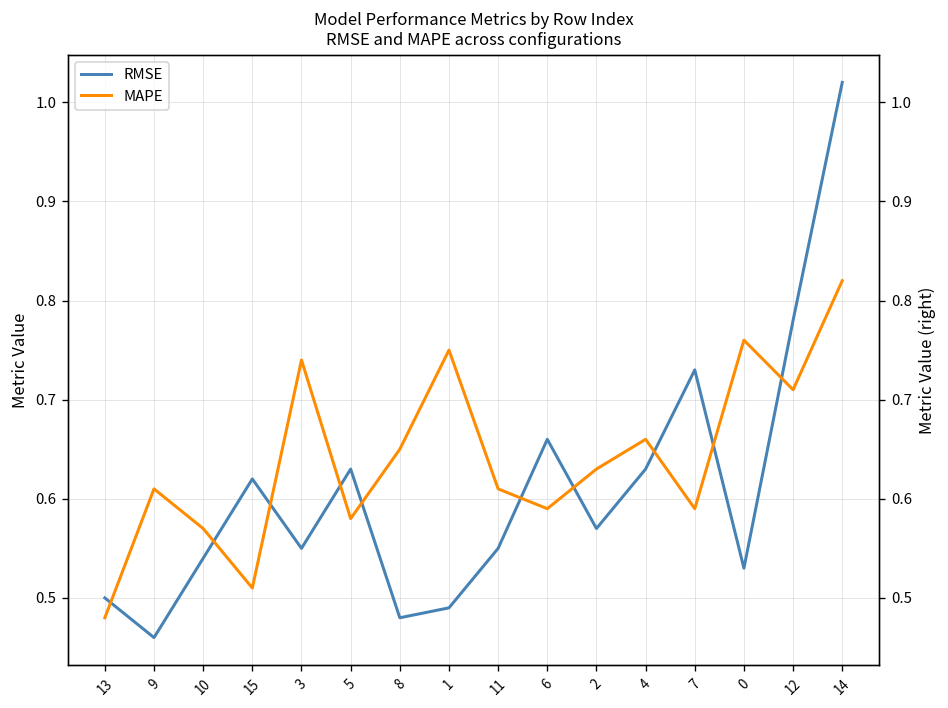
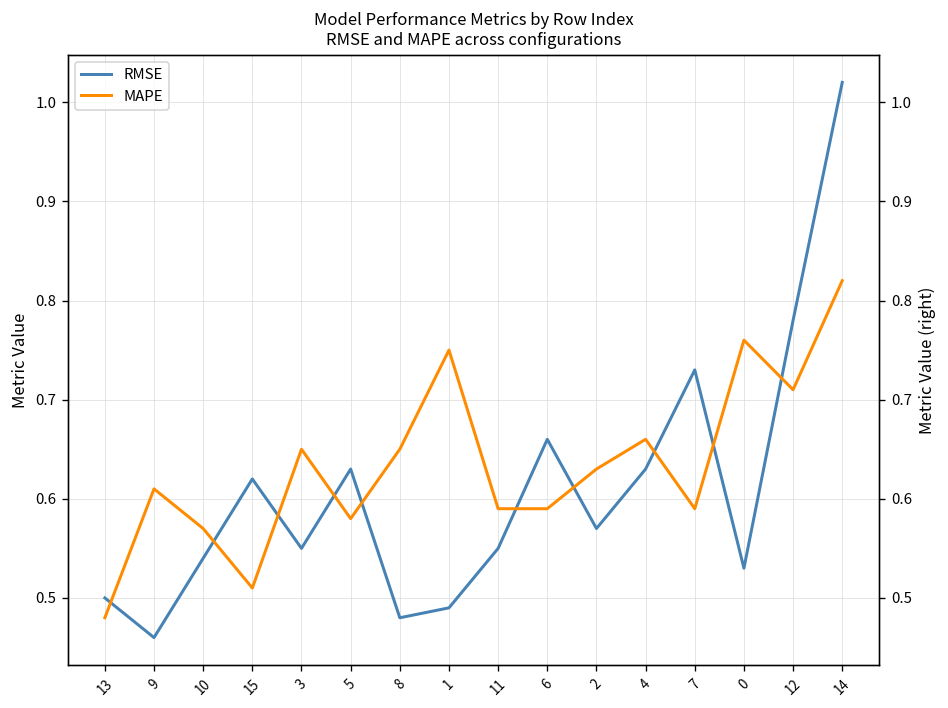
  {
    "RMSE": {
      "13": 0.50,
      "9": 0.46,
      "10": 0.54,
      "15": 0.62,
      "3": 0.55,
      "5": 0.63,
      "8": 0.48,
      "1": 0.49,
      "11": 0.55,
      "6": 0.66,
      "2": 0.57,
      "4": 0.63,
      "7": 0.73,
      "0": 0.53,
      "12": 0.78,
      "14": 1.02
    },
    "MAPE": {
      "13": 0.48,
      "9": 0.61,
      "10": 0.57,
      "15": 0.51,
-     "3": 0.74,
+     "3": 0.65,
      "5": 0.58,
      "8": 0.65,
      "1": 0.75,
-     "11": 0.61,
+     "11": 0.59,
      "6": 0.59,
      "2": 0.63,
      "4": 0.66,
      "7": 0.59,
      "0": 0.76,
      "12": 0.71,
      "14": 0.82
    }
  }
